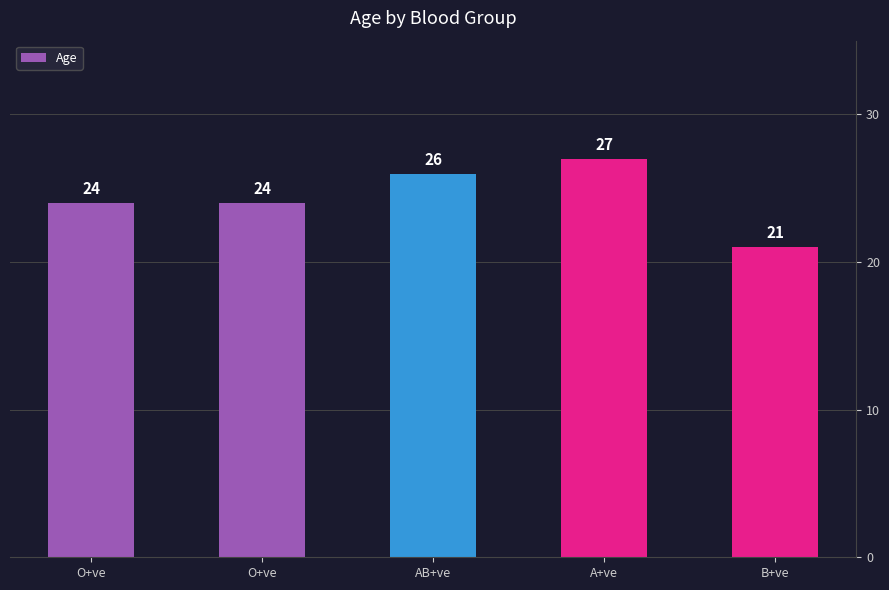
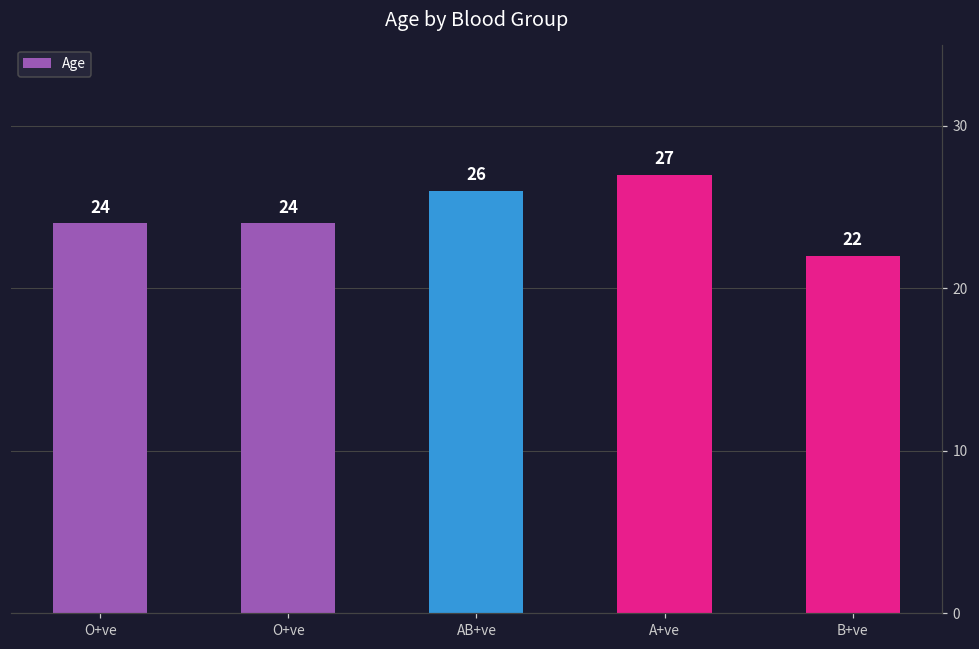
  {
    "AB+ve": 26,
    "A+ve": 27,
-   "B+ve": 21
+   "B+ve": 22
  }
